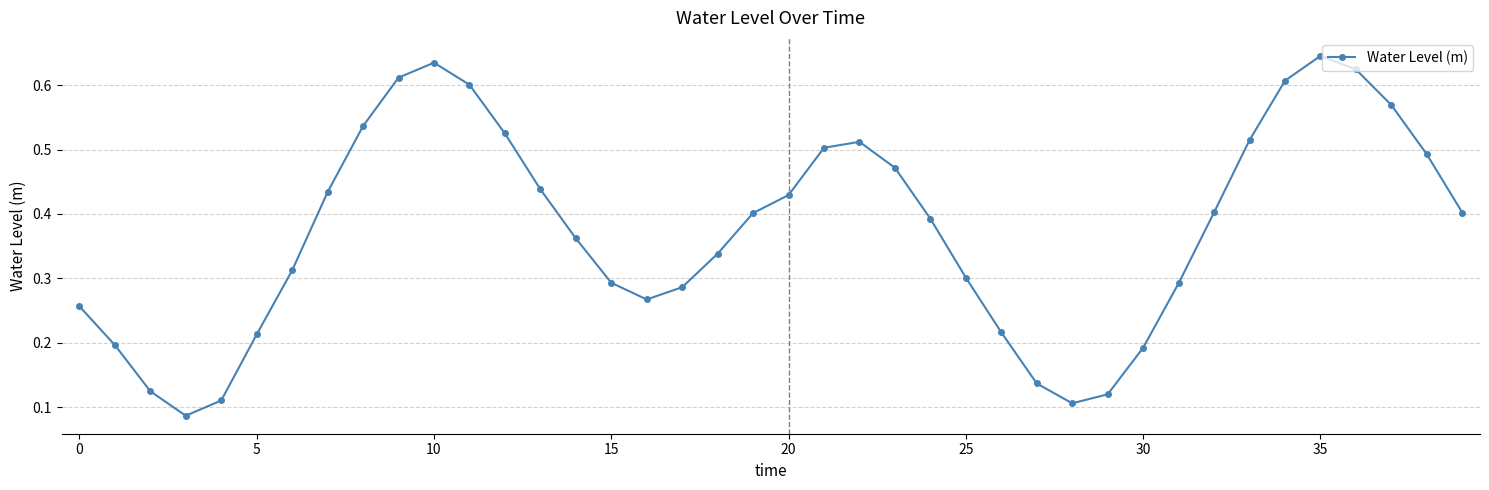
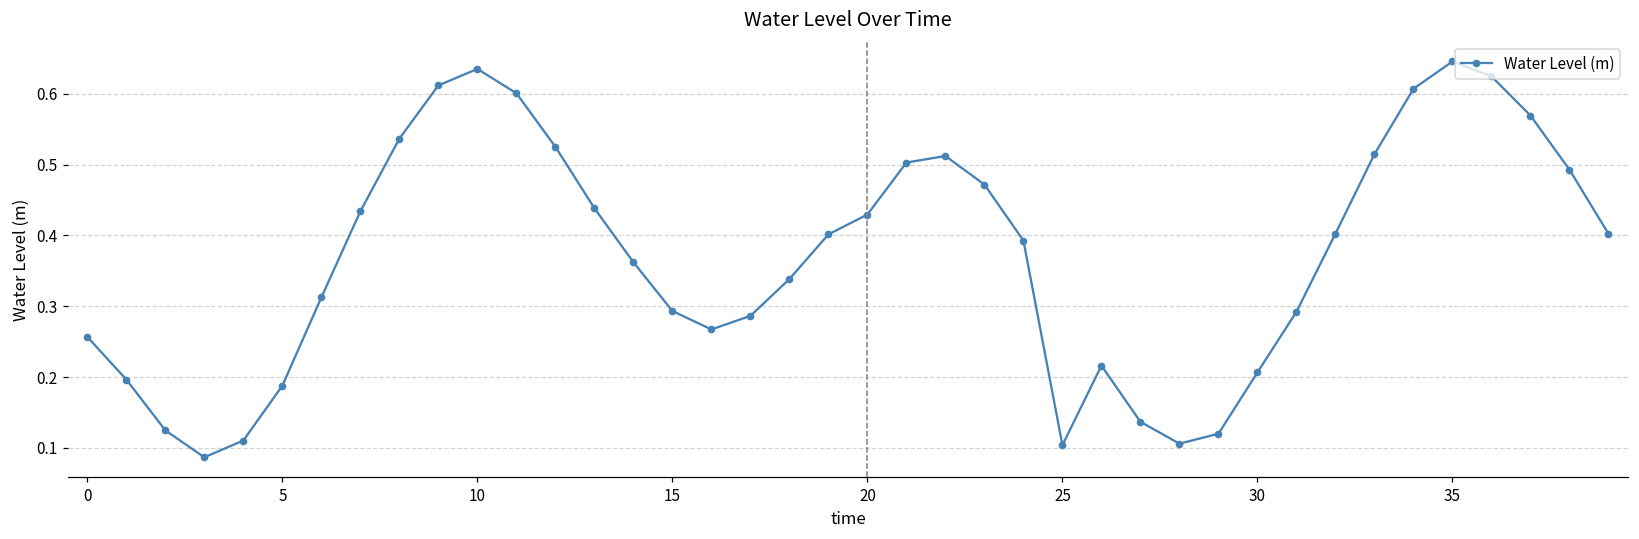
  {
    "0": 0.26,
-   "5": 0.21,
+   "5": 0.19,
    "10": 0.64,
    "15": 0.29,
    "20": 0.43,
-   "25": 0.30,
-   "30": 0.19,
+   "25": 0.10,
+   "30": 0.21,
    "35": 0.65
  }
